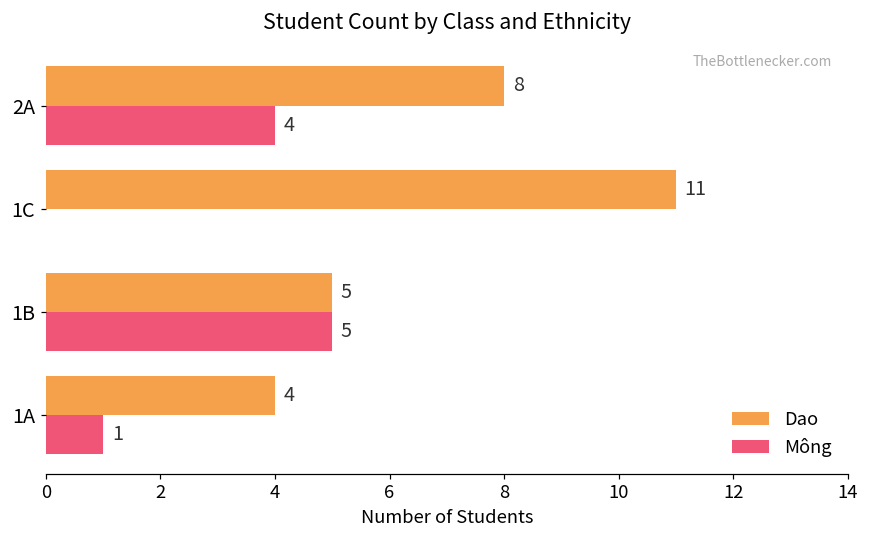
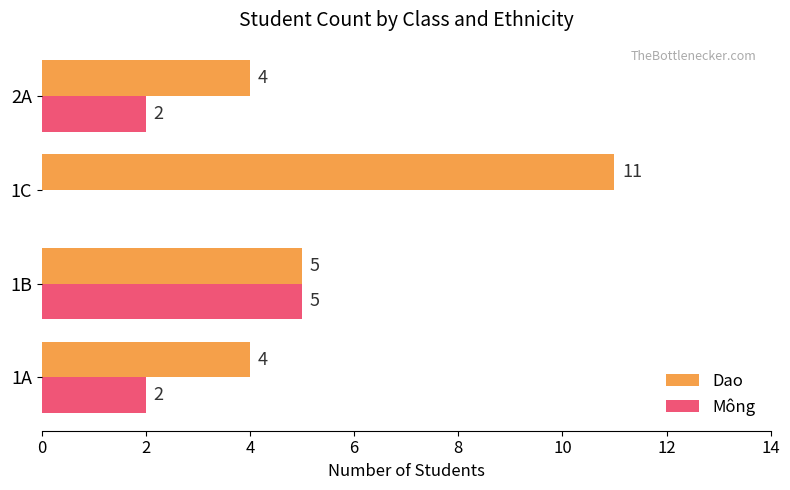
  {
    "Dao": {
-     "2A": 8,
+     "2A": 4,
      "1C": 11,
      "1B": 5,
      "1A": 4
    },
    "Mông": {
-     "2A": 4,
+     "2A": 2,
      "1B": 5,
-     "1A": 1
+     "1A": 2
    }
  }
